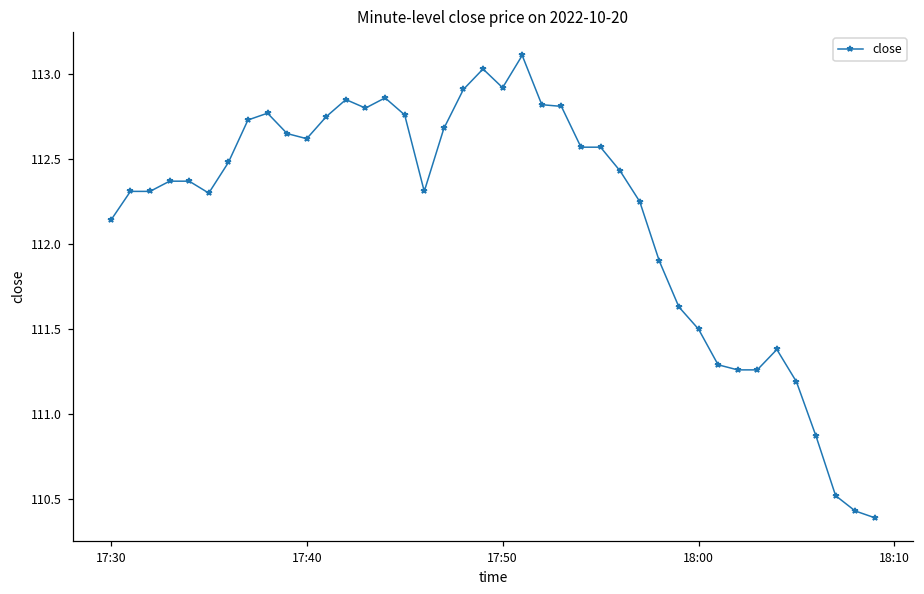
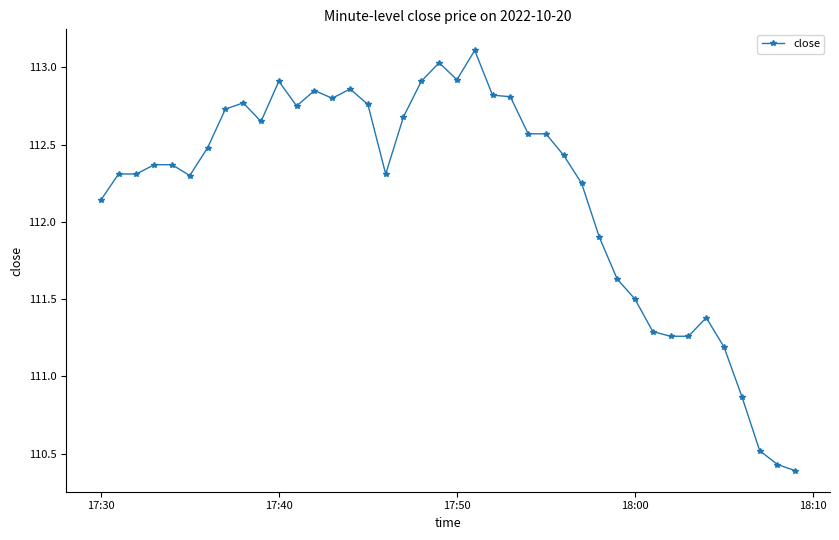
  {
    "17:30": 112.14,
-   "17:40": 112.62,
+   "17:40": 112.91,
    "17:50": 112.92,
    "18:00": 111.50
  }
